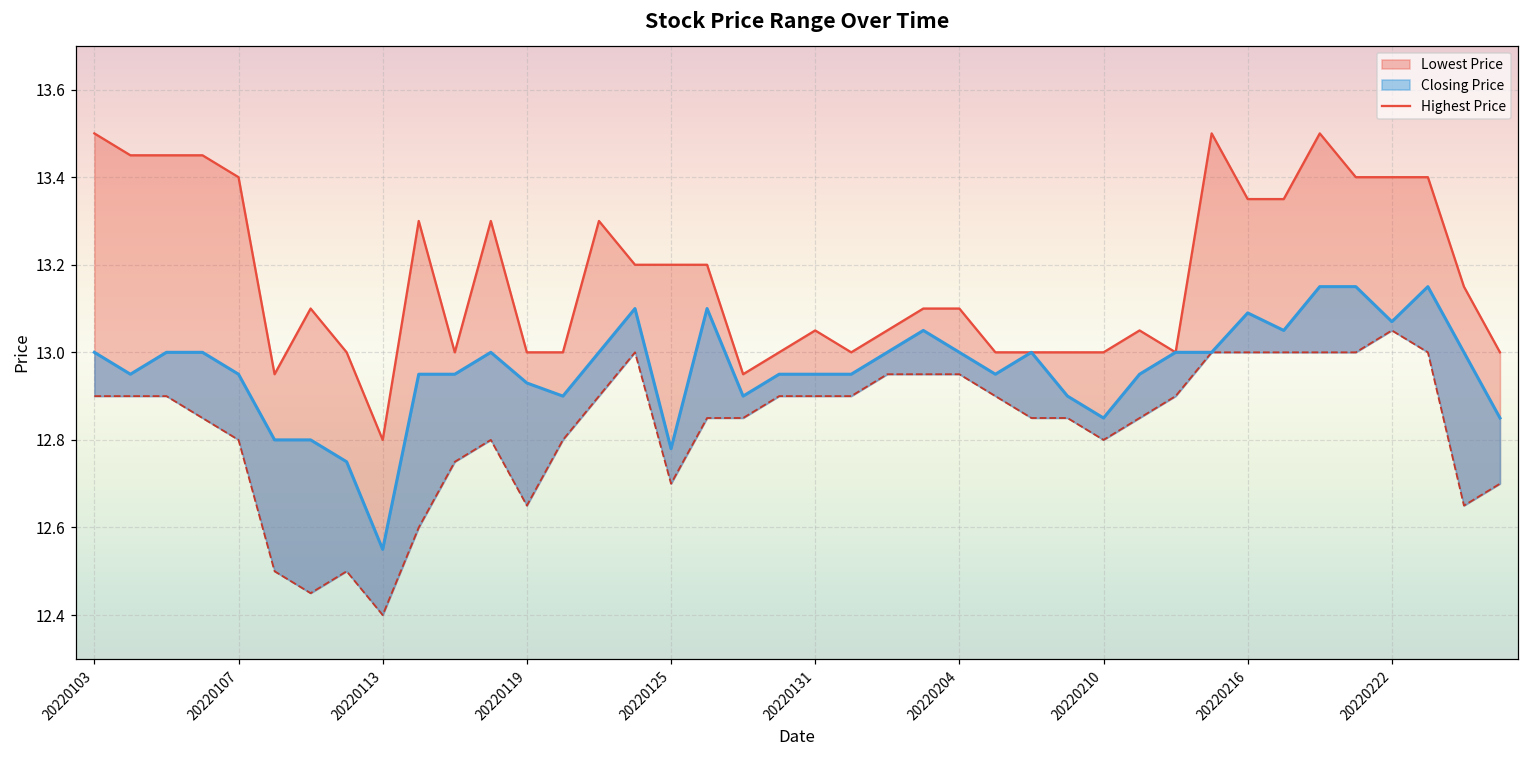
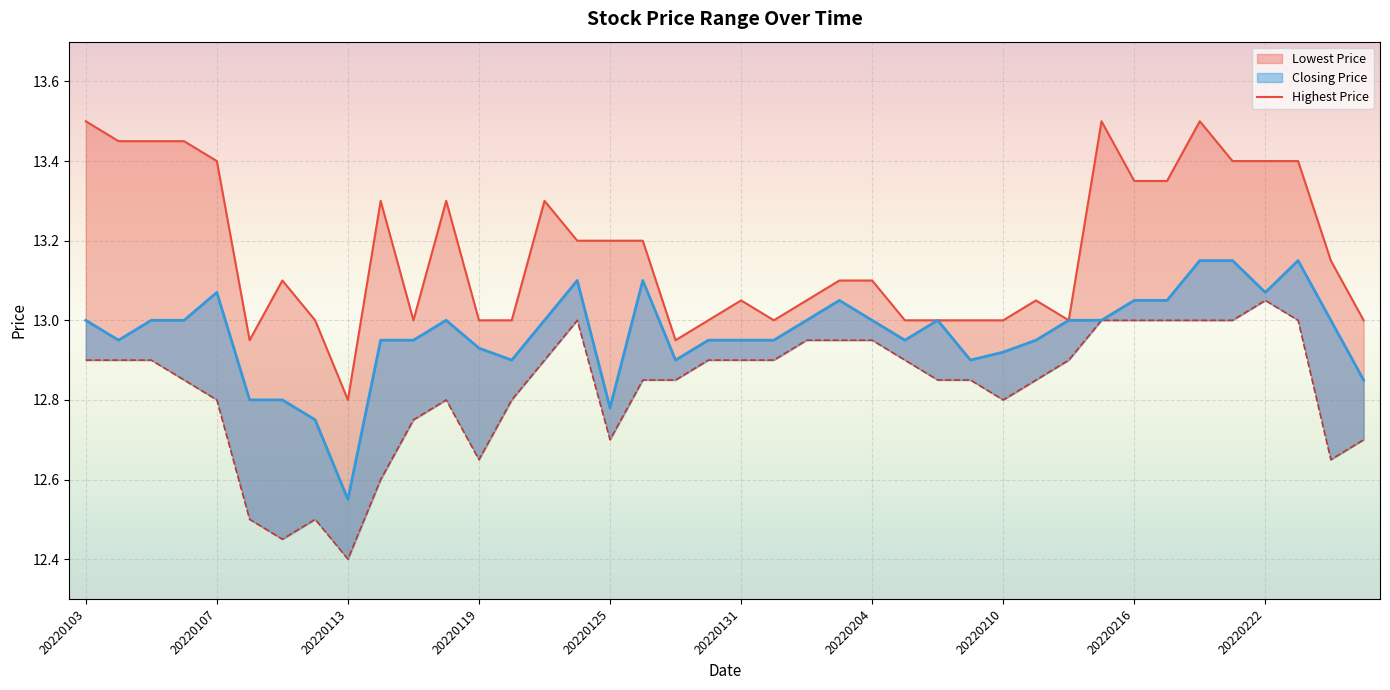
  {
    "Closing Price": {
      "20220103": 13.00,
-     "20220107": 12.95,
+     "20220107": 13.07,
      "20220113": 12.55,
      "20220119": 12.93,
      "20220125": 12.78,
      "20220131": 12.95,
      "20220204": 13.00,
-     "20220210": 12.85,
-     "20220216": 13.09,
+     "20220210": 12.92,
+     "20220216": 13.05,
      "20220222": 13.07
    }
  }
